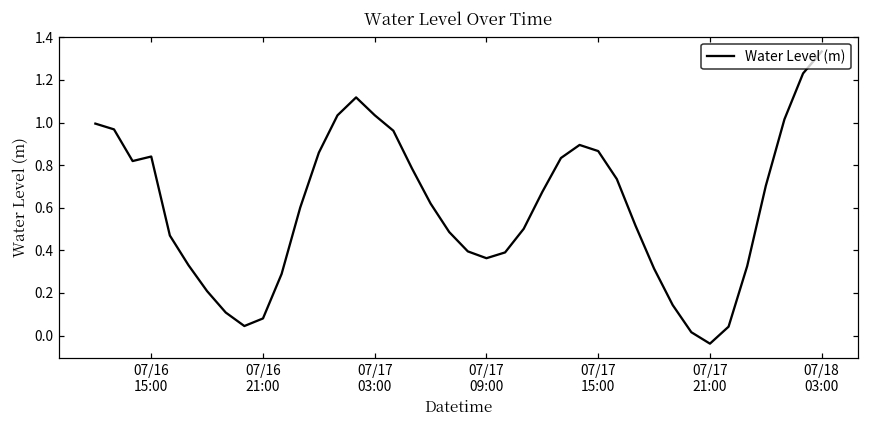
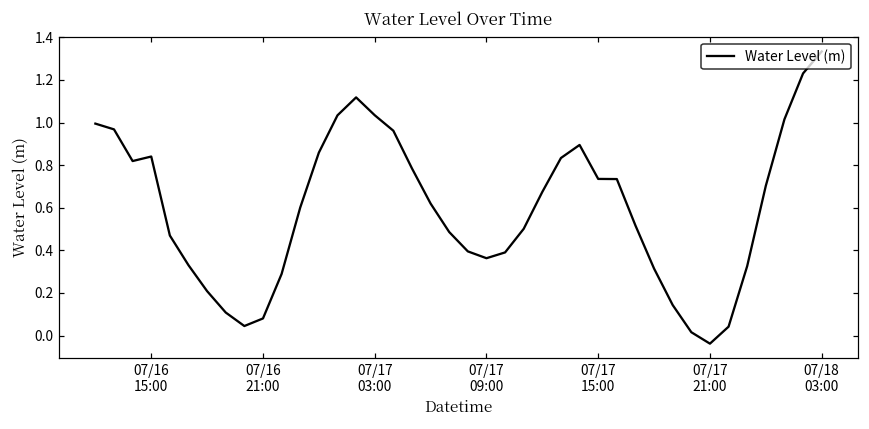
  {
    "07/16 15:00": 0.84,
    "07/16 21:00": 0.08,
    "07/17 03:00": 1.03,
    "07/17 09:00": 0.36,
-   "07/17 15:00": 0.87,
+   "07/17 15:00": 0.74,
    "07/17 21:00": -0.04
  }
